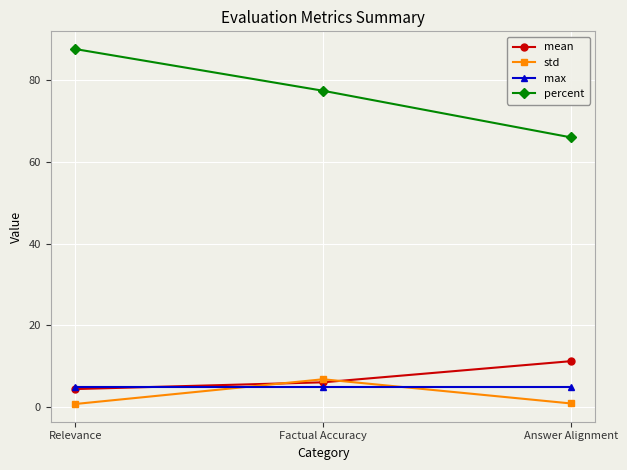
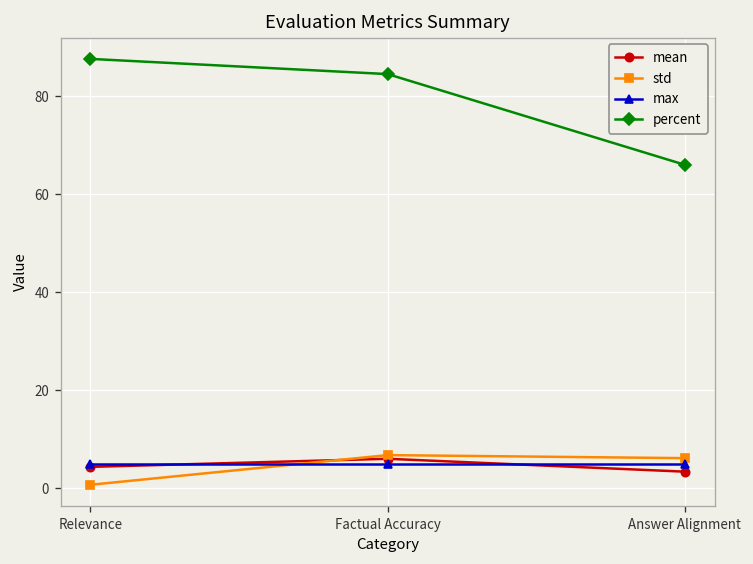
  {
    "mean": {
      "Relevance": 4,
      "Factual Accuracy": 6,
-     "Answer Alignment": 11
+     "Answer Alignment": 3
    },
    "std": {
      "Relevance": 1,
      "Factual Accuracy": 7,
-     "Answer Alignment": 1
+     "Answer Alignment": 6
    },
    "max": {
      "Relevance": 5,
      "Factual Accuracy": 5,
      "Answer Alignment": 5
    },
    "percent": {
      "Relevance": 88,
-     "Factual Accuracy": 77,
+     "Factual Accuracy": 85,
      "Answer Alignment": 66
    }
  }
